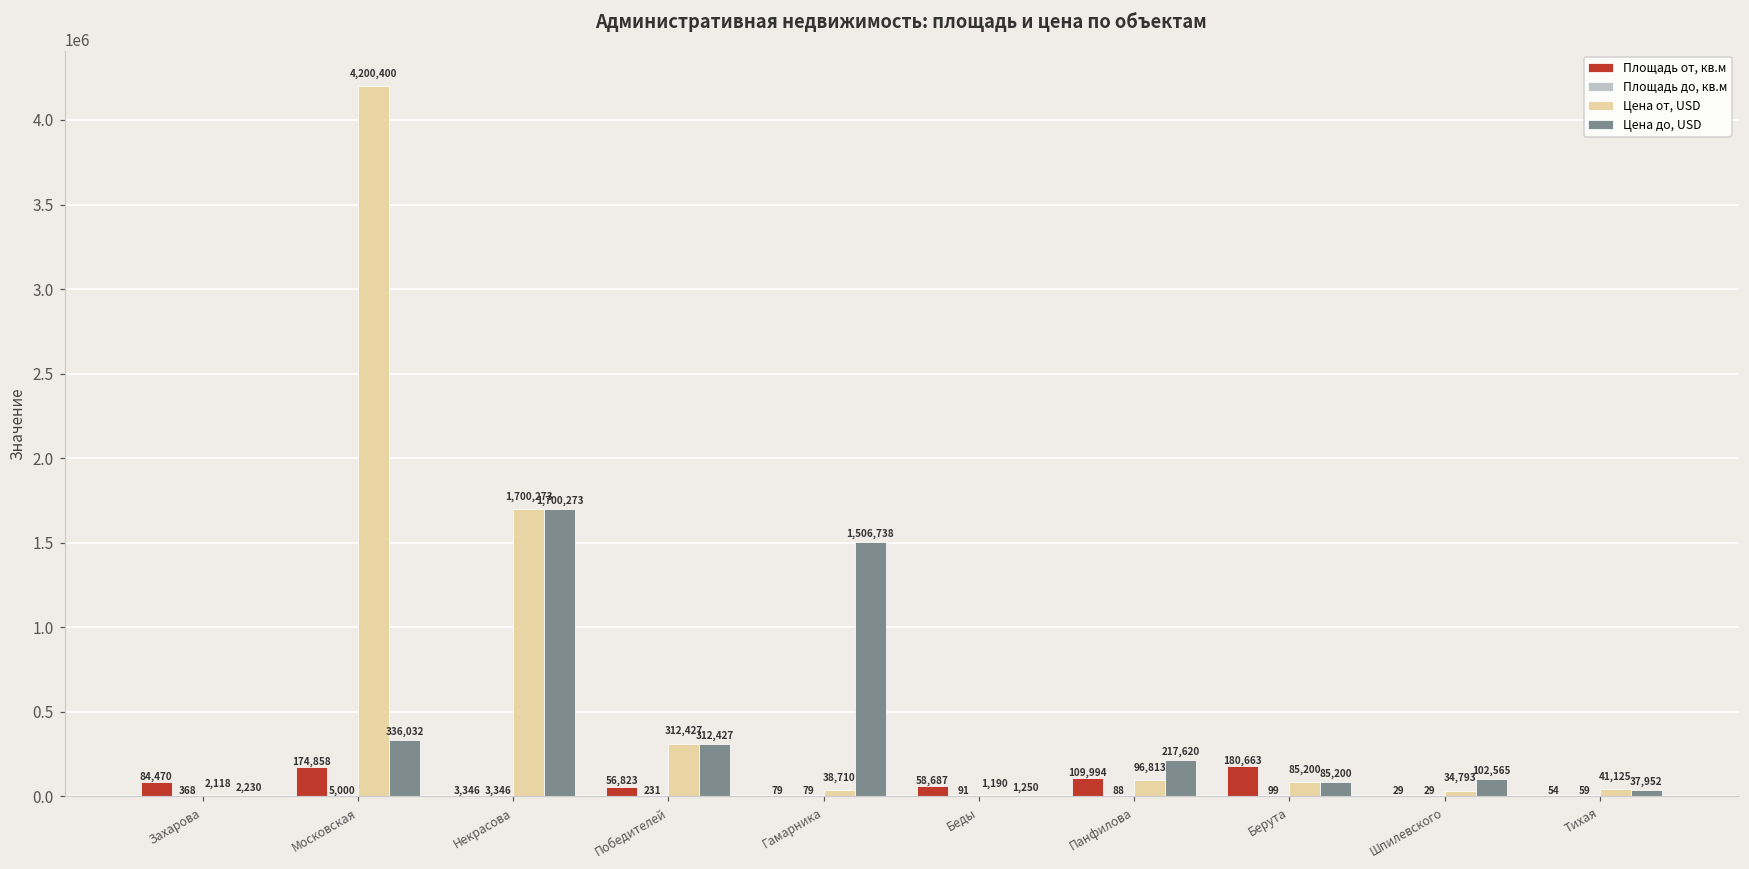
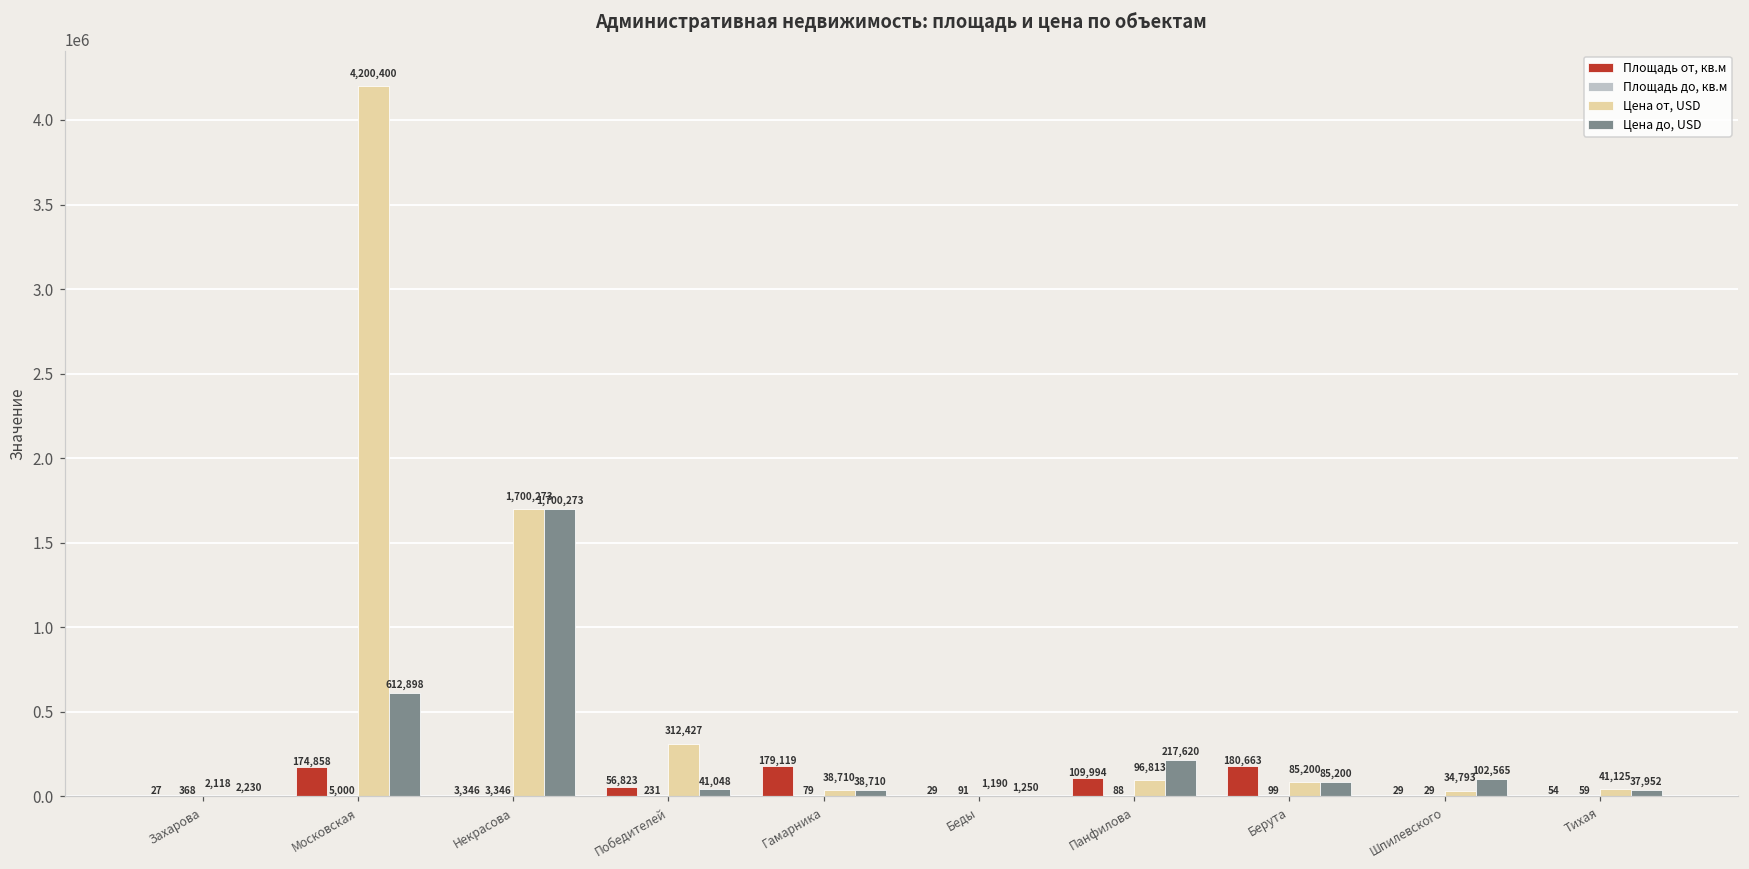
  {
    "Площадь от, кв.м": {
-     "Захарова": "84,470",
+     "Захарова": "27",
      "Московская": "174,858",
      "Некрасова": "3,346",
      "Победителей": "56,823",
-     "Гамарника": "79",
-     "Беды": "58,687",
+     "Гамарника": "179,119",
+     "Беды": "29",
      "Панфилова": "109,994",
      "Берута": "180,663",
      "Шпилевского": "29",
      "Тихая": "54"
    },
    "Цена до, USD": {
      "Захарова": "2,230",
-     "Московская": "336,032",
-     "Победителей": "312,427",
-     "Гамарника": "1,506,738",
+     "Московская": "612,898",
+     "Победителей": "41,048",
+     "Гамарника": "38,710",
      "Беды": "1,250",
      "Панфилова": "217,620",
      "Берута": "85,200",
      "Шпилевского": "102,565",
      "Тихая": "37,952"
    }
  }
